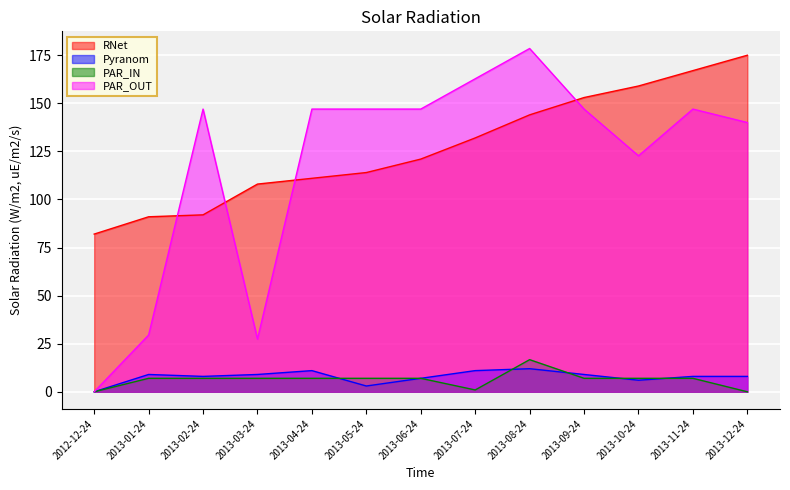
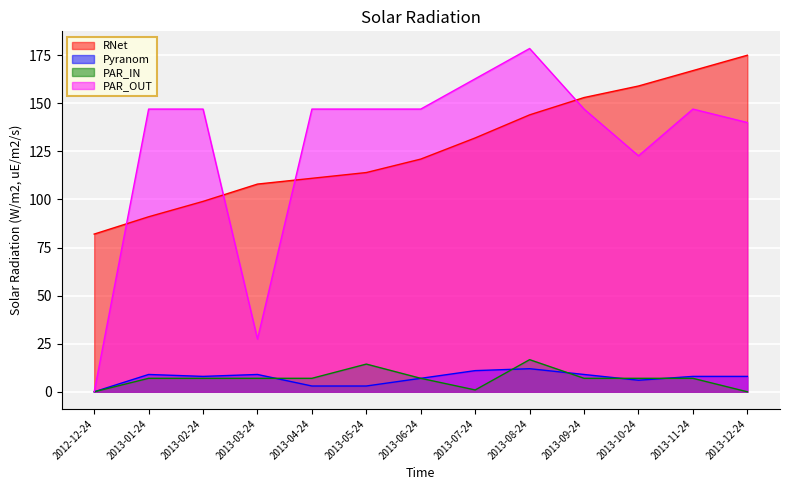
  {
    "RNet": {
      "2012-12-24": 82,
      "2013-01-24": 91,
-     "2013-02-24": 92,
+     "2013-02-24": 99,
      "2013-03-24": 108,
      "2013-04-24": 111,
      "2013-05-24": 114,
      "2013-06-24": 121,
      "2013-07-24": 132,
      "2013-08-24": 144,
      "2013-09-24": 153,
      "2013-10-24": 159,
      "2013-11-24": 167,
      "2013-12-24": 175
    },
    "Pyranom": {
      "2013-01-24": 9,
      "2013-03-24": 9,
-     "2013-04-24": 11,
+     "2013-04-24": 3,
      "2013-05-24": 3,
      "2013-07-24": 11,
      "2013-08-24": 12,
      "2013-09-24": 9,
      "2013-12-24": 8
    },
    "PAR_IN": {
      "2013-01-24": 7,
      "2013-03-24": 7,
      "2013-04-24": 7,
-     "2013-05-24": 7,
+     "2013-05-24": 14,
      "2013-07-24": 1,
      "2013-08-24": 17,
      "2013-09-24": 7,
      "2013-12-24": 0
    },
    "PAR_OUT": {
-     "2013-01-24": 30,
+     "2013-01-24": 147,
      "2013-02-24": 147,
      "2013-03-24": 27,
      "2013-04-24": 147,
      "2013-05-24": 147,
      "2013-06-24": 147,
      "2013-07-24": 163,
      "2013-08-24": 179,
      "2013-09-24": 147,
      "2013-10-24": 123,
      "2013-11-24": 147,
      "2013-12-24": 140
    }
  }
